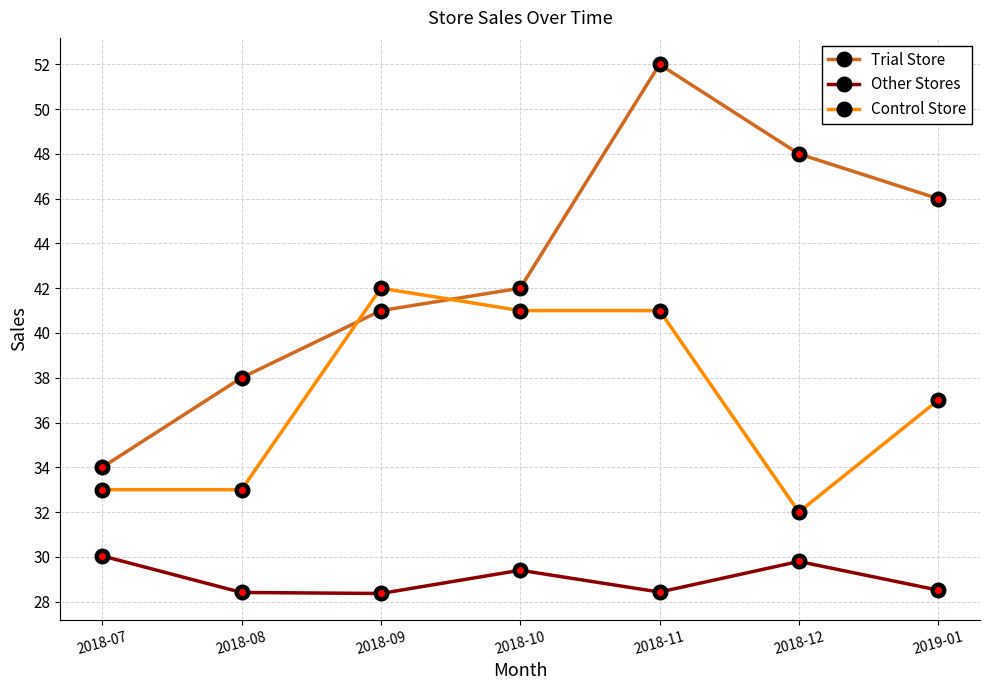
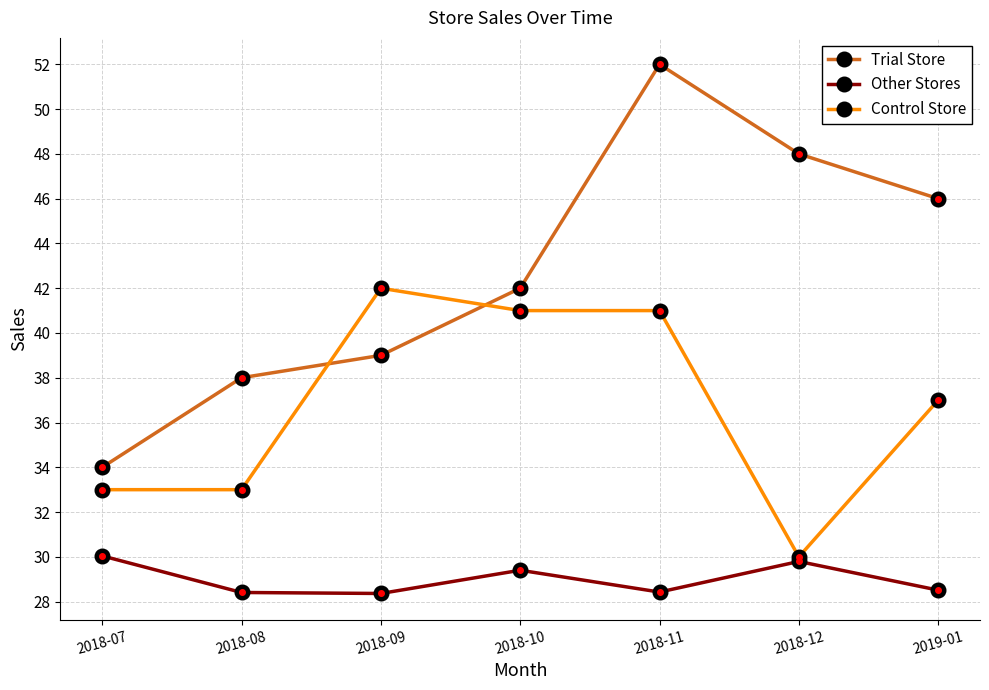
  {
    "Trial Store": {
      "2018-07": 34,
      "2018-08": 38,
-     "2018-09": 41,
+     "2018-09": 39,
      "2018-10": 42,
      "2018-11": 52,
      "2018-12": 48,
      "2019-01": 46
    },
    "Other Stores": {
      "2018-07": 30,
      "2018-08": 28.4,
      "2018-09": 28.4,
      "2018-10": 29.4,
      "2018-11": 28.4,
      "2018-12": 29.8,
      "2019-01": 28.5
    },
    "Control Store": {
      "2018-07": 33,
      "2018-08": 33,
      "2018-09": 42,
      "2018-10": 41,
      "2018-11": 41,
-     "2018-12": 32,
+     "2018-12": 30,
      "2019-01": 37
    }
  }
